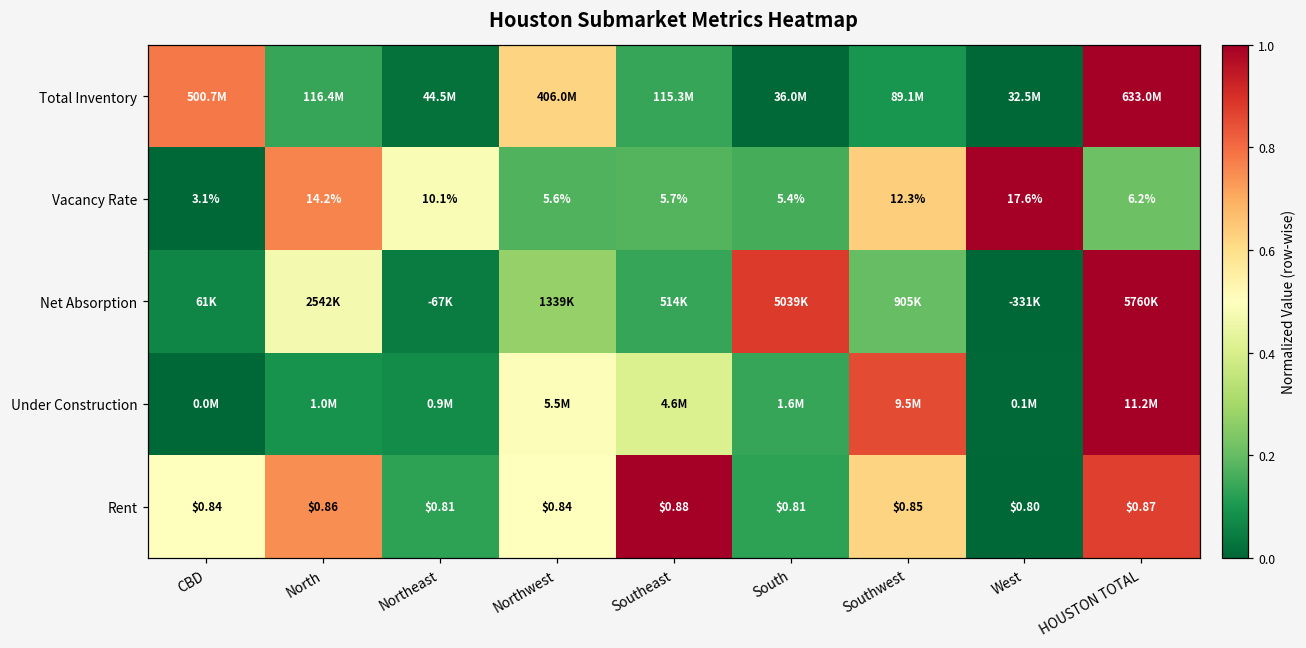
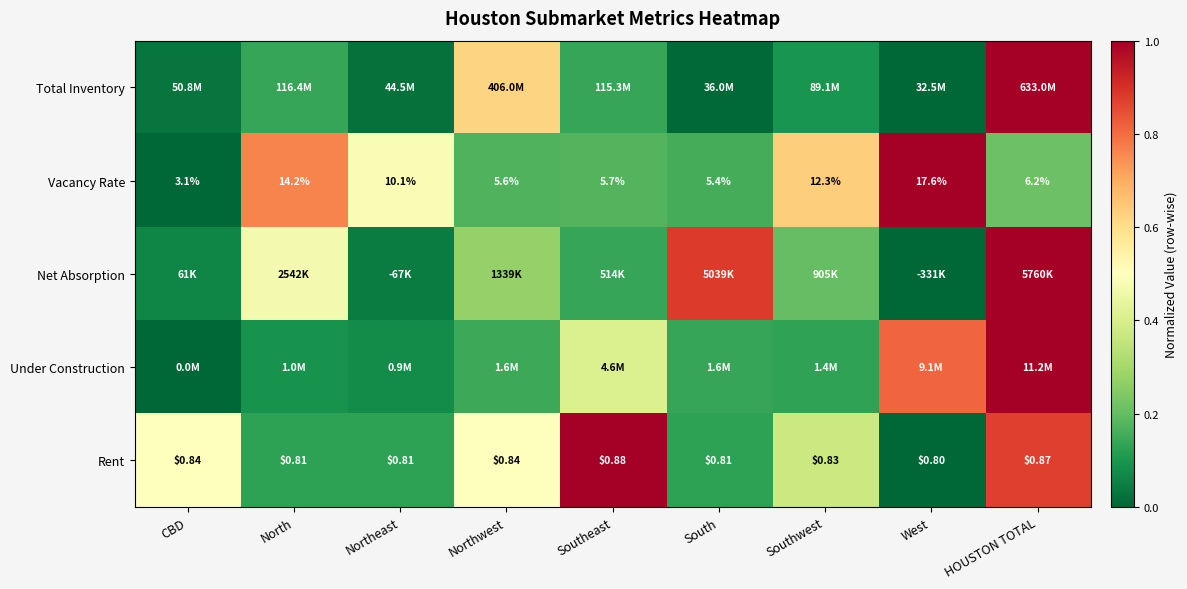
  {
    "Total Inventory": {
-     "CBD": "500.7M",
+     "CBD": "50.8M",
      "North": "116.4M",
      "Northeast": "44.5M",
      "Northwest": "406.0M",
      "Southeast": "115.3M",
      "South": "36.0M",
      "Southwest": "89.1M",
      "West": "32.5M",
      "HOUSTON TOTAL": "633.0M"
    },
    "Vacancy Rate": {
      "CBD": "3.1%",
      "North": "14.2%",
      "Northeast": "10.1%",
      "Northwest": "5.6%",
      "Southeast": "5.7%",
      "South": "5.4%",
      "Southwest": "12.3%",
      "West": "17.6%",
      "HOUSTON TOTAL": "6.2%"
    },
    "Net Absorption": {
      "CBD": "61K",
      "North": "2542K",
      "Northeast": "-67K",
      "Northwest": "1339K",
      "Southeast": "514K",
      "South": "5039K",
      "Southwest": "905K",
      "West": "-331K",
      "HOUSTON TOTAL": "5760K"
    },
    "Under Construction": {
      "CBD": "0.0M",
      "North": "1.0M",
      "Northeast": "0.9M",
-     "Northwest": "5.5M",
+     "Northwest": "1.6M",
      "Southeast": "4.6M",
      "South": "1.6M",
-     "Southwest": "9.5M",
-     "West": "0.1M",
+     "Southwest": "1.4M",
+     "West": "9.1M",
      "HOUSTON TOTAL": "11.2M"
    },
    "Rent": {
      "CBD": "$0.84",
-     "North": "$0.86",
+     "North": "$0.81",
      "Northeast": "$0.81",
      "Northwest": "$0.84",
      "Southeast": "$0.88",
      "South": "$0.81",
-     "Southwest": "$0.85",
+     "Southwest": "$0.83",
      "West": "$0.80",
      "HOUSTON TOTAL": "$0.87"
    }
  }
